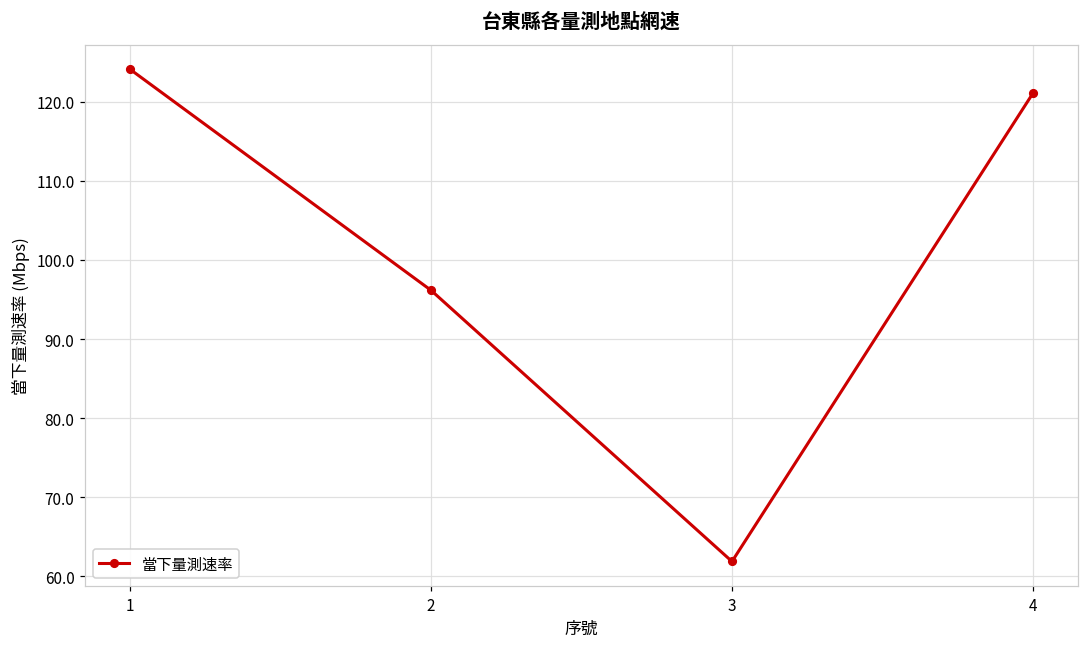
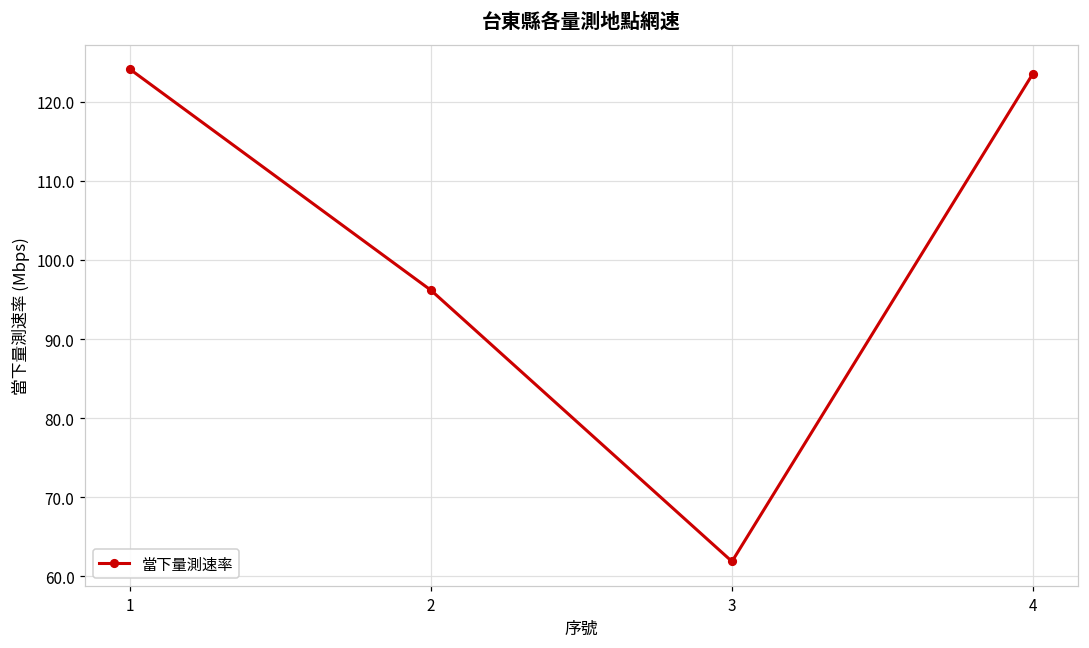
  {
    "1": 124,
    "2": 96,
    "3": 62,
-   "4": 121
+   "4": 124
  }
